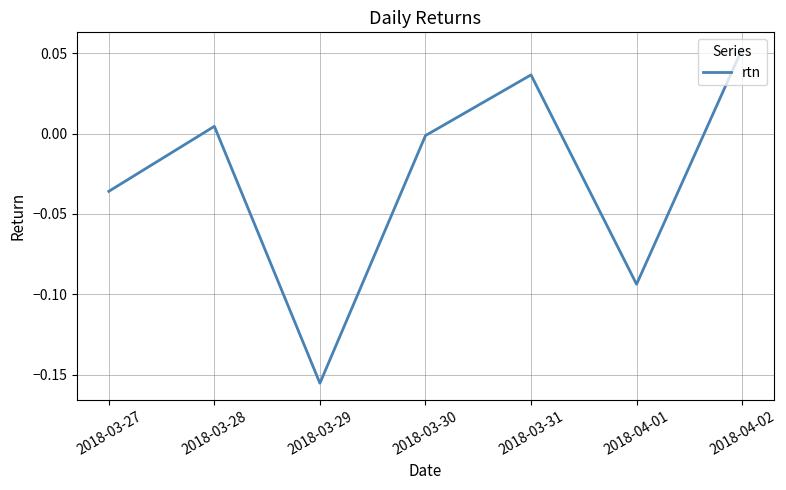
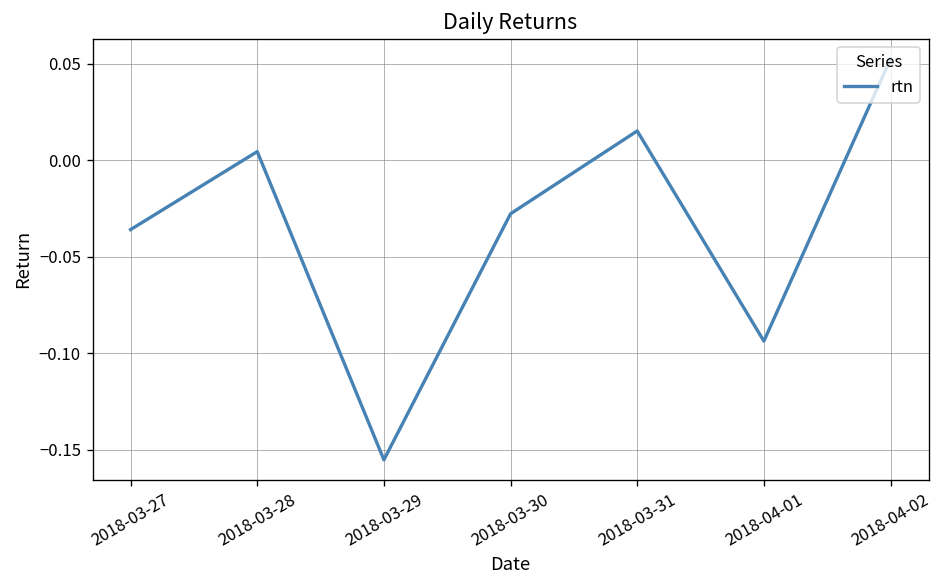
  {
    "2018-03-27": -0.036,
    "2018-03-28": 0.004,
    "2018-03-29": -0.155,
-   "2018-03-30": -0.001,
-   "2018-03-31": 0.036,
+   "2018-03-30": -0.028,
+   "2018-03-31": 0.015,
    "2018-04-01": -0.094
  }
